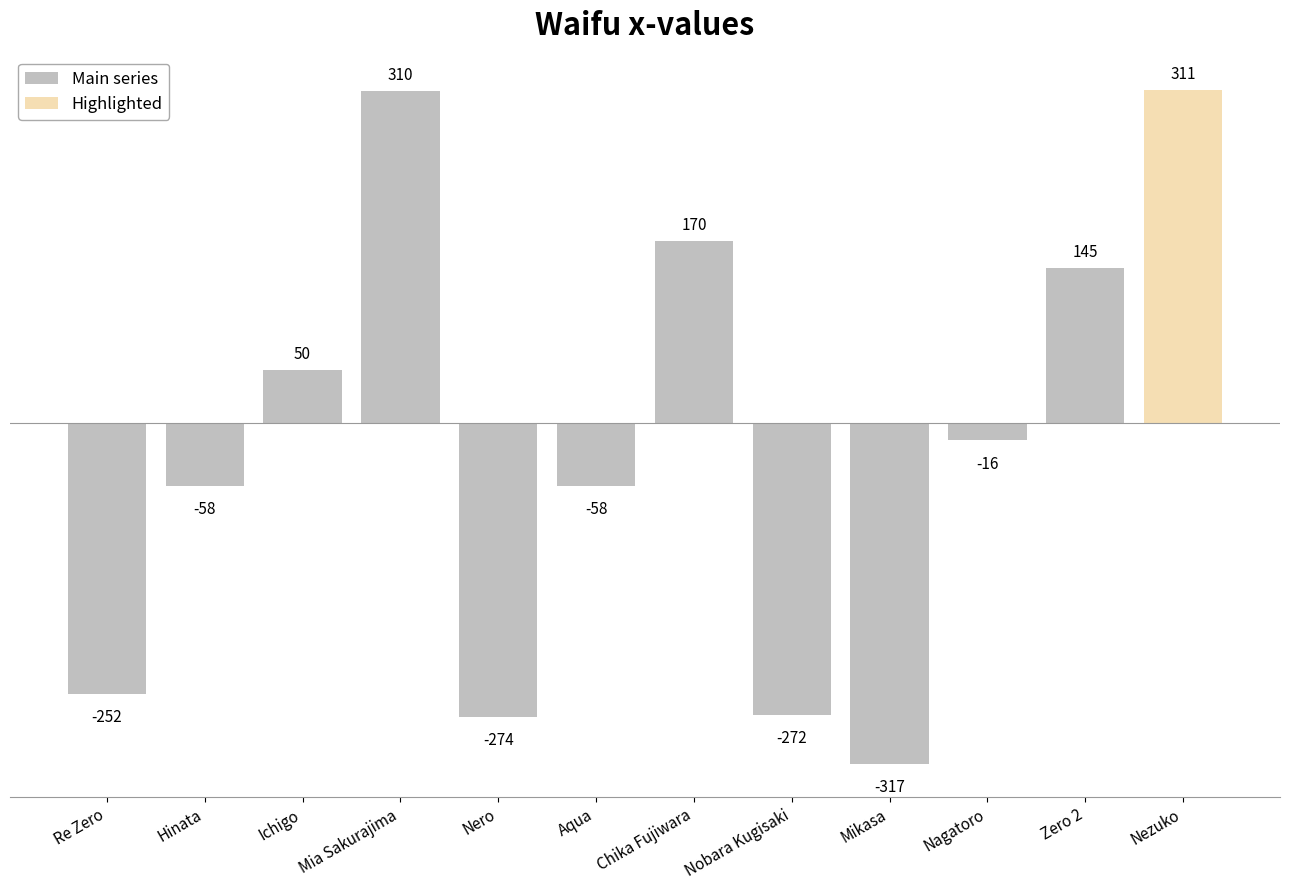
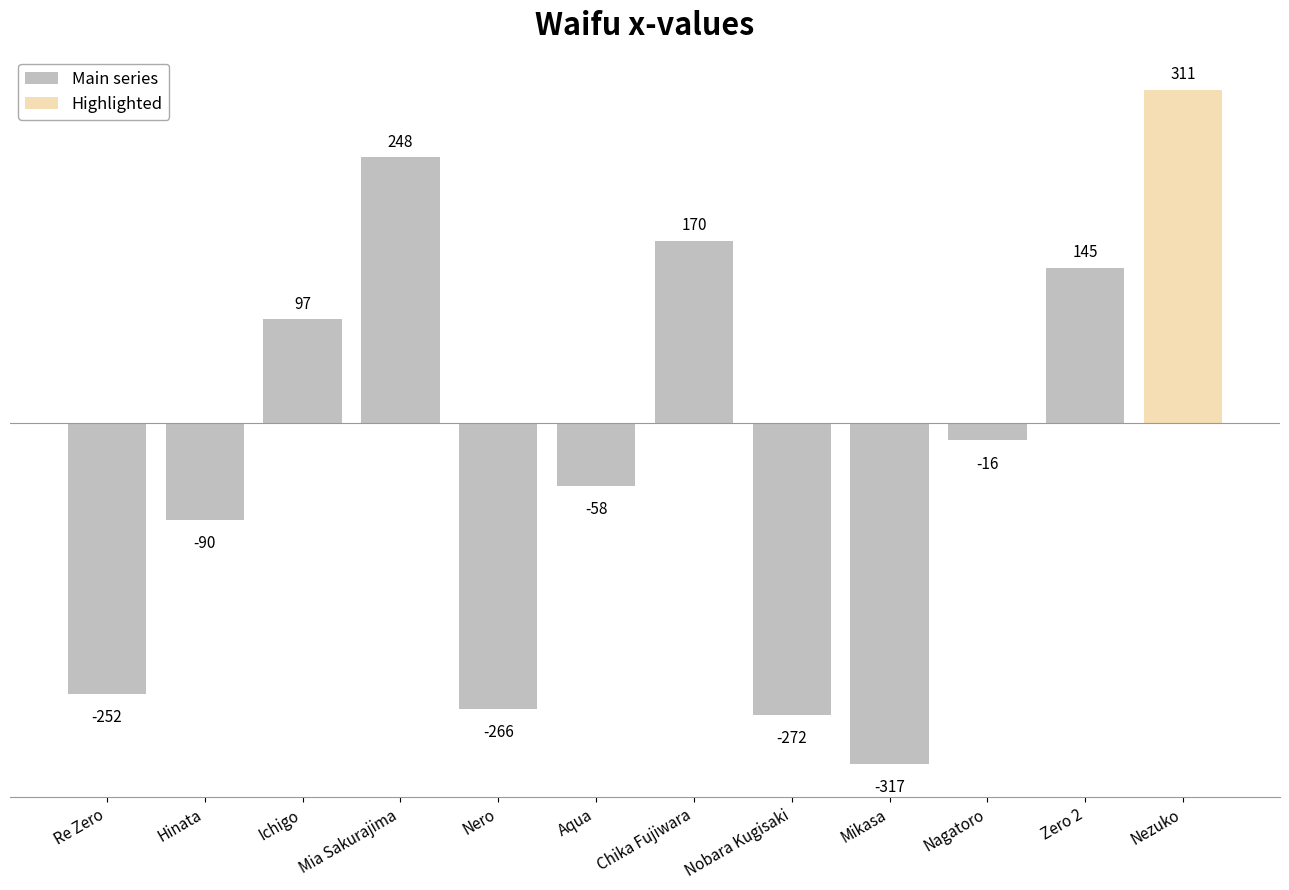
  {
    "Main series": {
      "Re Zero": -252,
-     "Hinata": -58,
-     "Ichigo": 50,
-     "Mia Sakurajima": 310,
-     "Nero": -274,
+     "Hinata": -90,
+     "Ichigo": 97,
+     "Mia Sakurajima": 248,
+     "Nero": -266,
      "Aqua": -58,
      "Chika Fujiwara": 170,
      "Nobara Kugisaki": -272,
      "Mikasa": -317,
      "Nagatoro": -16,
      "Zero 2": 145
    },
    "Highlighted": {
      "Nezuko": 311
    }
  }
